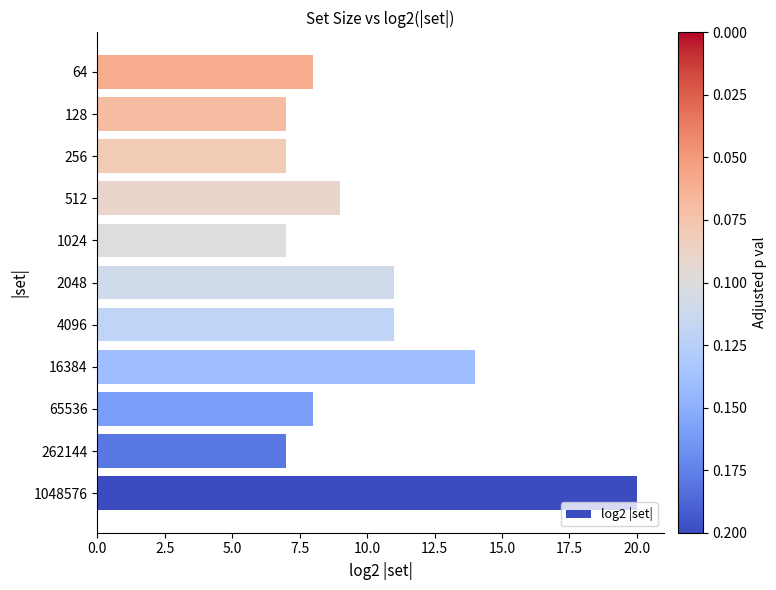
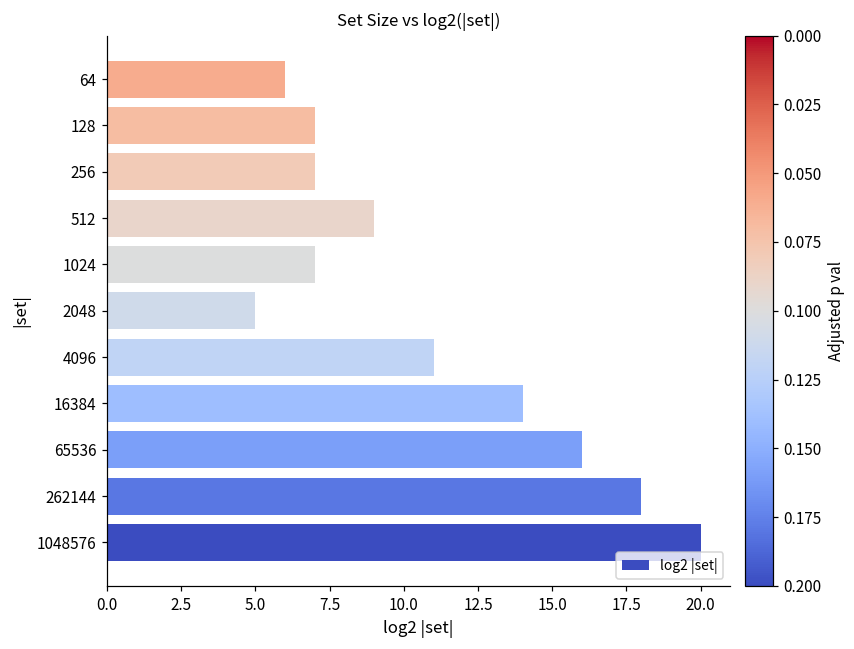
  {
-   "64": 8,
+   "64": 6,
    "128": 7,
    "256": 7,
    "512": 9,
    "1024": 7,
-   "2048": 11,
+   "2048": 5,
    "4096": 11,
    "16384": 14,
-   "65536": 8,
-   "262144": 7,
+   "65536": 16,
+   "262144": 18,
    "1048576": 20
  }
